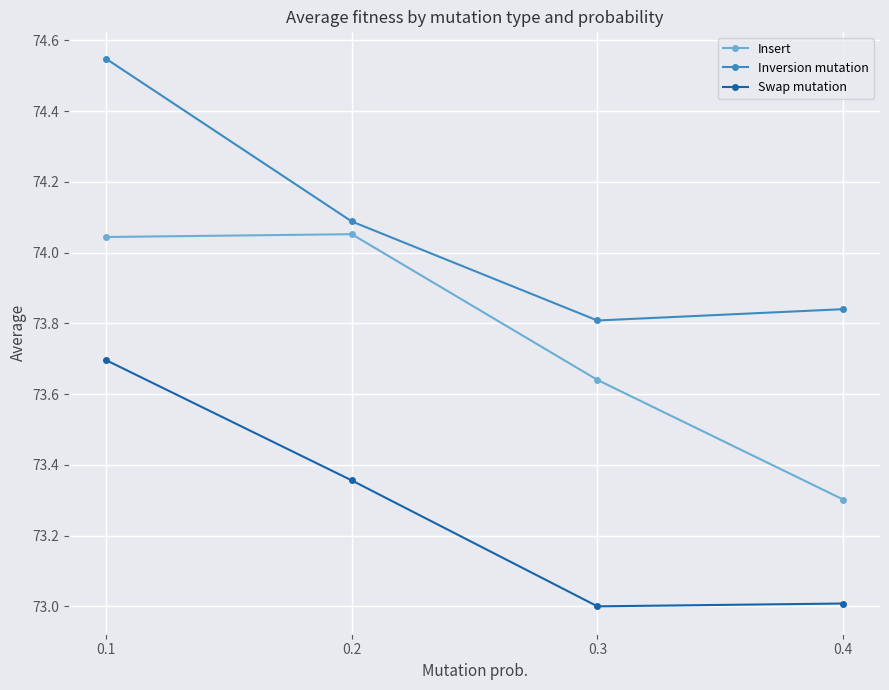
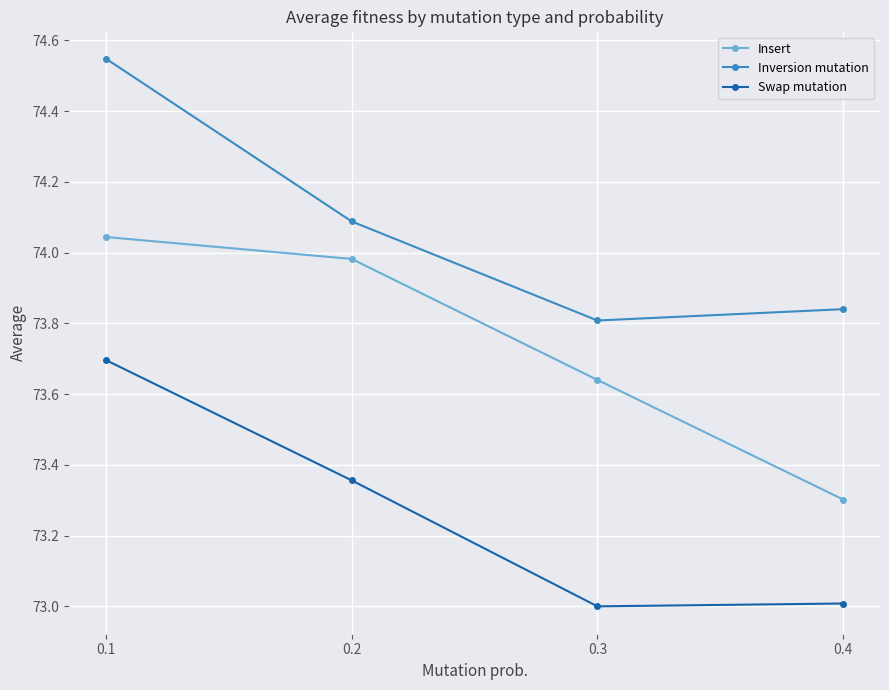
  {
    "Insert": {
      "0.1": 74.04,
-     "0.2": 74.05,
+     "0.2": 73.98,
      "0.3": 73.64,
      "0.4": 73.30
    }
  }
